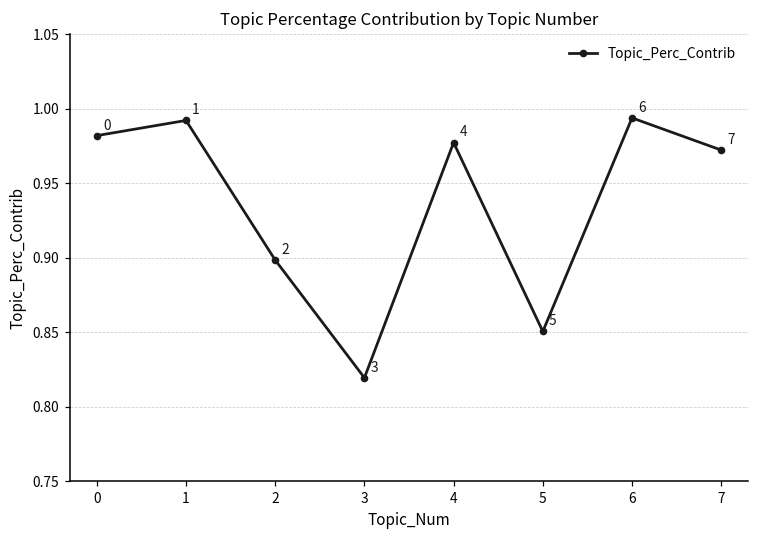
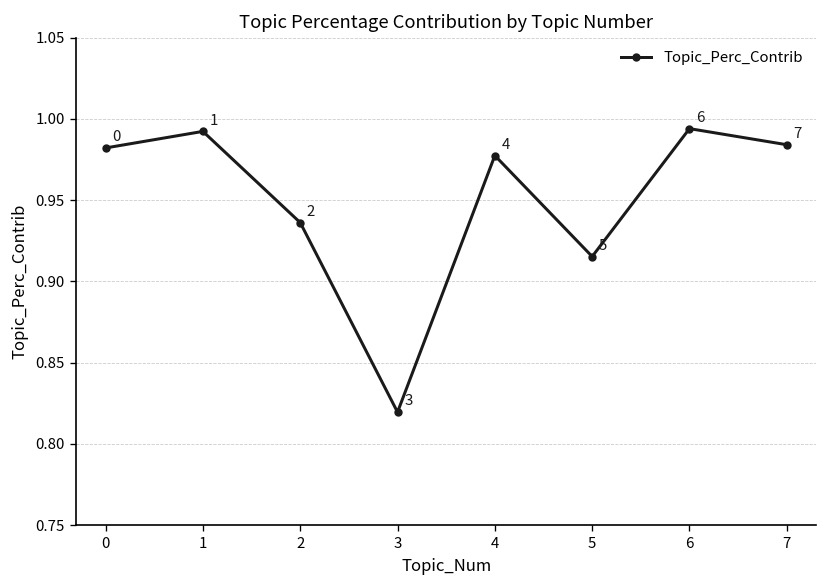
  {
-   "2": 0.899,
-   "5": 0.851,
-   "7": 0.972
+   "2": 0.936,
+   "5": 0.915,
+   "7": 0.984
  }
